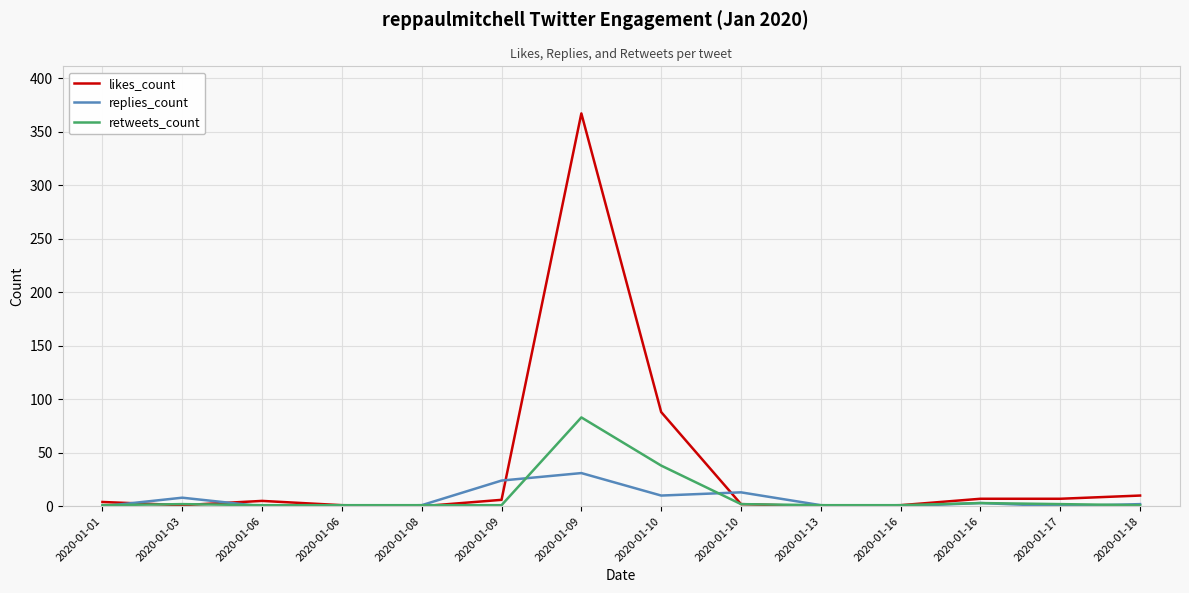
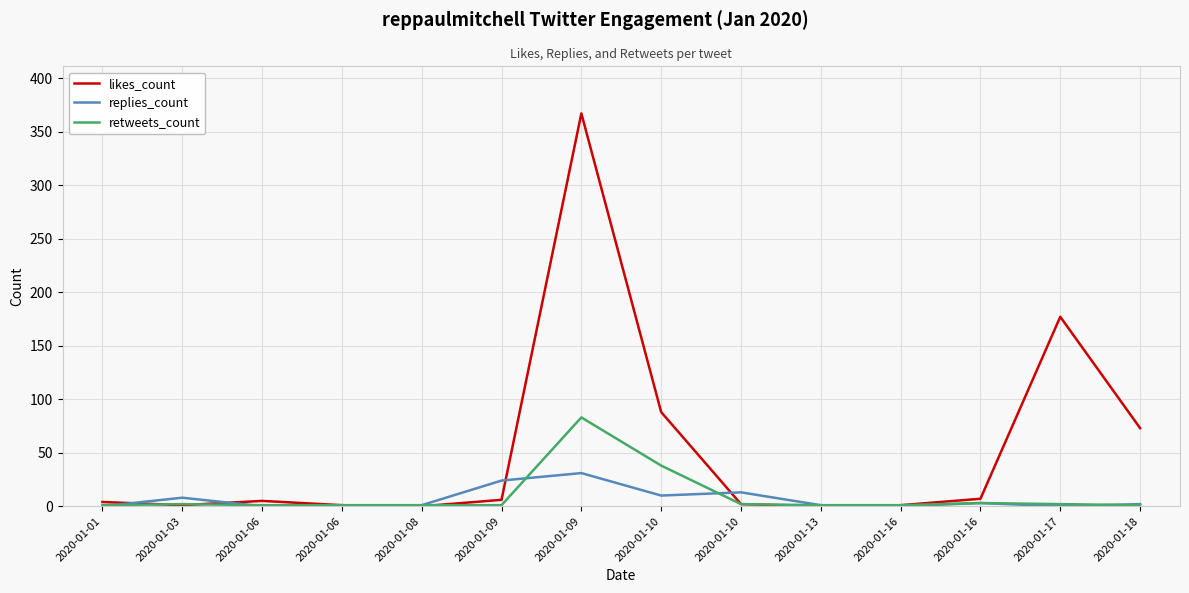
  {
    "likes_count": {
      "2020-01-01": 4,
-     "2020-01-17": 7,
-     "2020-01-18": 10
+     "2020-01-17": 177,
+     "2020-01-18": 73
    },
    "replies_count": {
      "2020-01-03": 8
    }
  }
